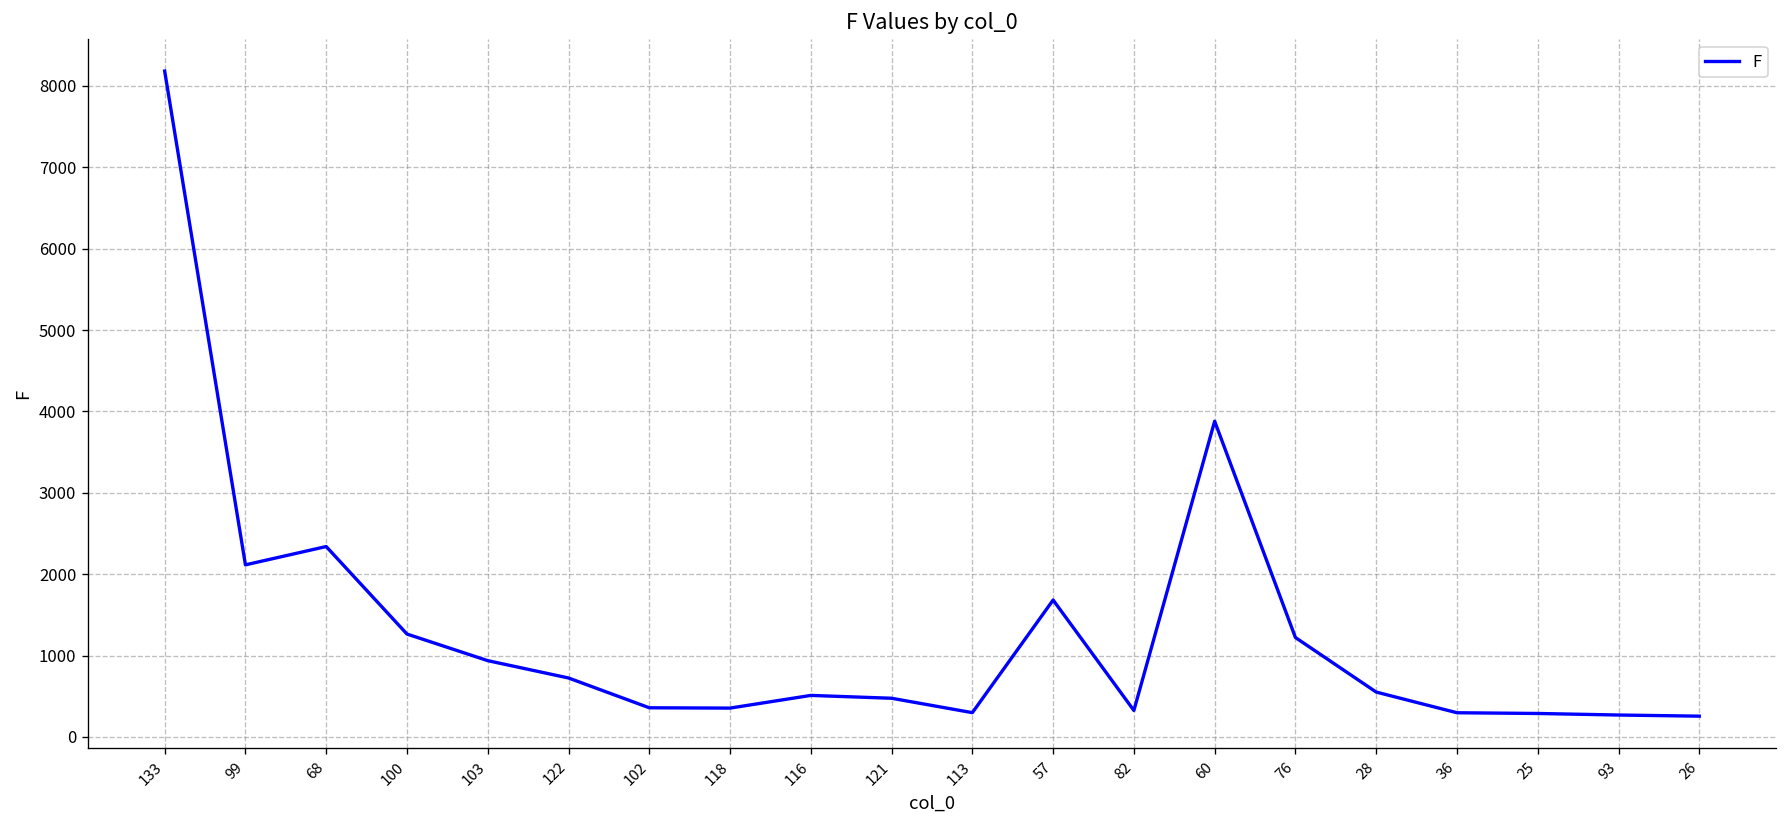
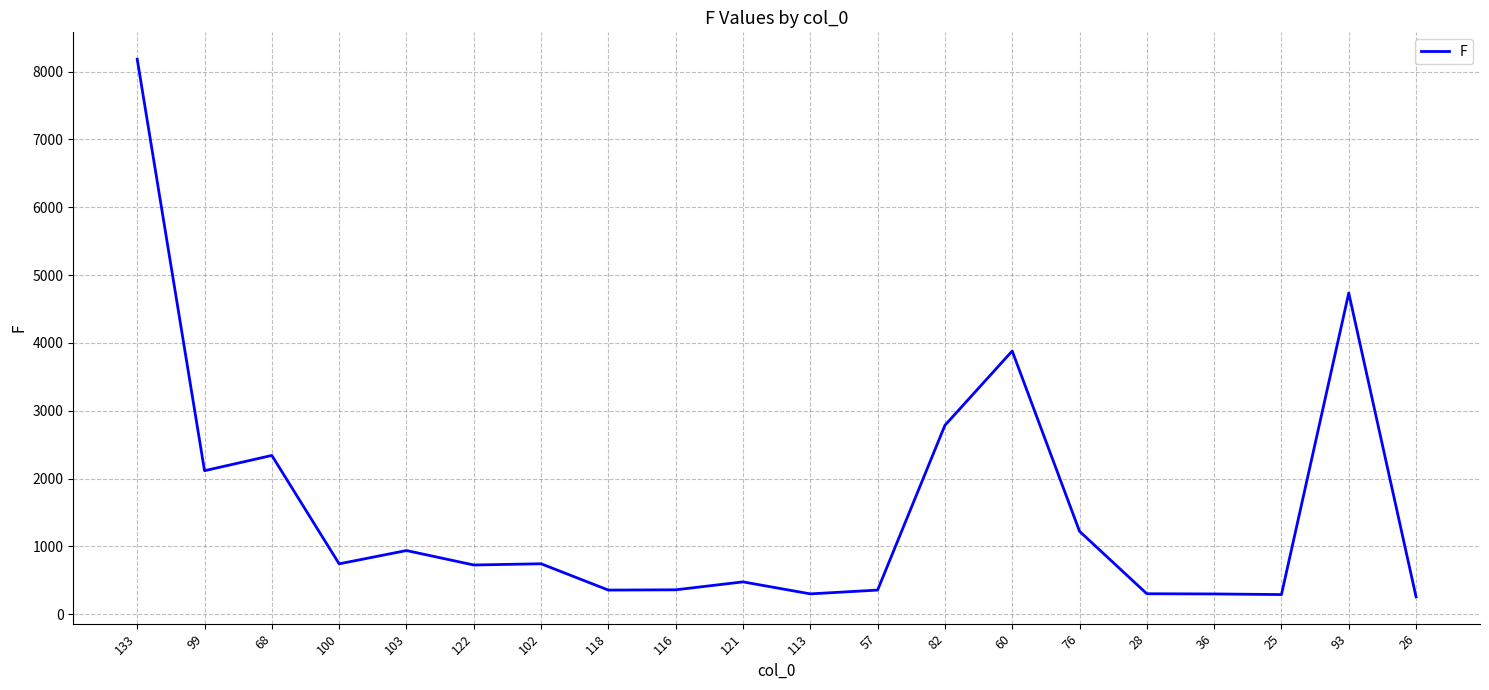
  {
    "133": 8200,
    "99": 2100,
    "68": 2300,
-   "100": 1300,
+   "100": 700,
    "103": 900,
    "122": 700,
-   "102": 400,
+   "102": 700,
    "118": 400,
-   "116": 500,
+   "116": 400,
    "121": 500,
    "113": 300,
-   "57": 1700,
-   "82": 300,
+   "57": 400,
+   "82": 2800,
    "60": 3900,
    "76": 1200,
-   "28": 600,
+   "28": 300,
    "36": 300,
    "25": 300,
-   "93": 300,
+   "93": 4700,
    "26": 300
  }
